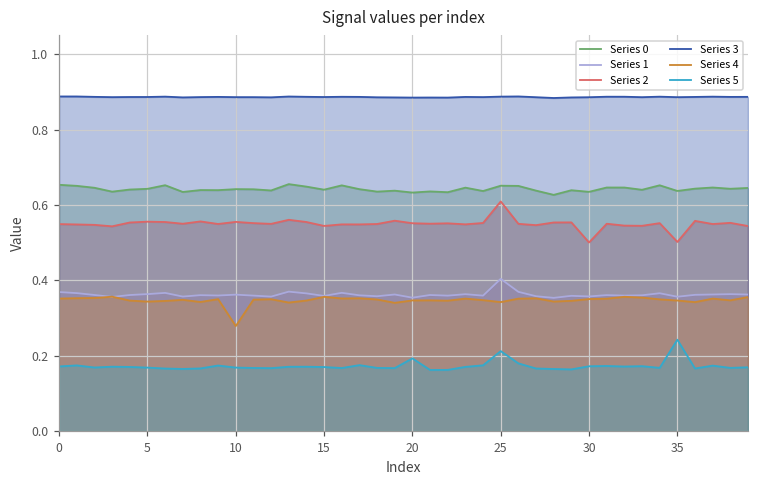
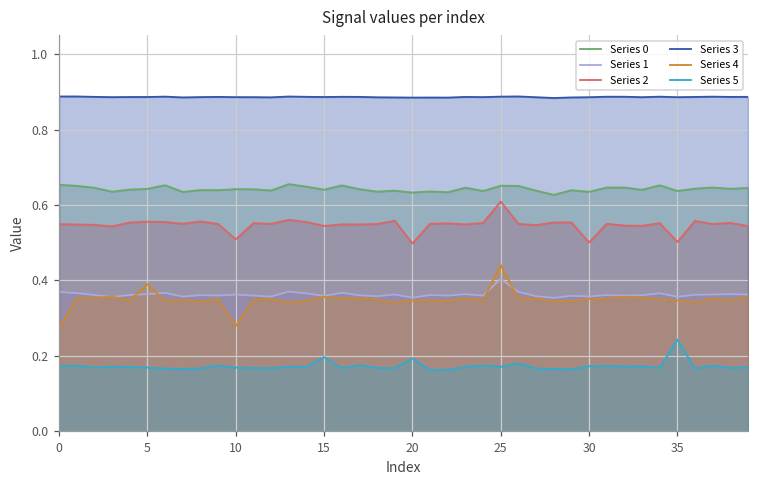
  {
    "Series 0": {
      "0": 0.65,
      "5": 0.64,
      "10": 0.64,
      "15": 0.64,
      "20": 0.63,
      "25": 0.65,
      "30": 0.63,
      "35": 0.64
    },
    "Series 1": {
      "0": 0.37,
      "5": 0.36,
      "10": 0.36,
      "25": 0.40,
      "35": 0.36
    },
    "Series 2": {
      "0": 0.55,
      "5": 0.56,
-     "10": 0.55,
+     "10": 0.51,
      "15": 0.54,
-     "20": 0.55,
+     "20": 0.50,
      "25": 0.61,
      "30": 0.50,
      "35": 0.50
    },
    "Series 3": {
      "0": 0.89,
      "5": 0.89,
      "10": 0.89,
      "15": 0.89,
      "20": 0.88,
      "25": 0.89,
      "30": 0.89,
      "35": 0.89
    },
    "Series 4": {
-     "0": 0.35,
-     "5": 0.34,
+     "0": 0.27,
+     "5": 0.39,
      "10": 0.28,
-     "25": 0.34,
+     "25": 0.44,
      "35": 0.35
    },
    "Series 5": {
      "0": 0.17,
      "5": 0.17,
      "10": 0.17,
-     "15": 0.17,
+     "15": 0.20,
      "20": 0.19,
-     "25": 0.21,
+     "25": 0.17,
      "30": 0.17,
      "35": 0.24
    }
  }
